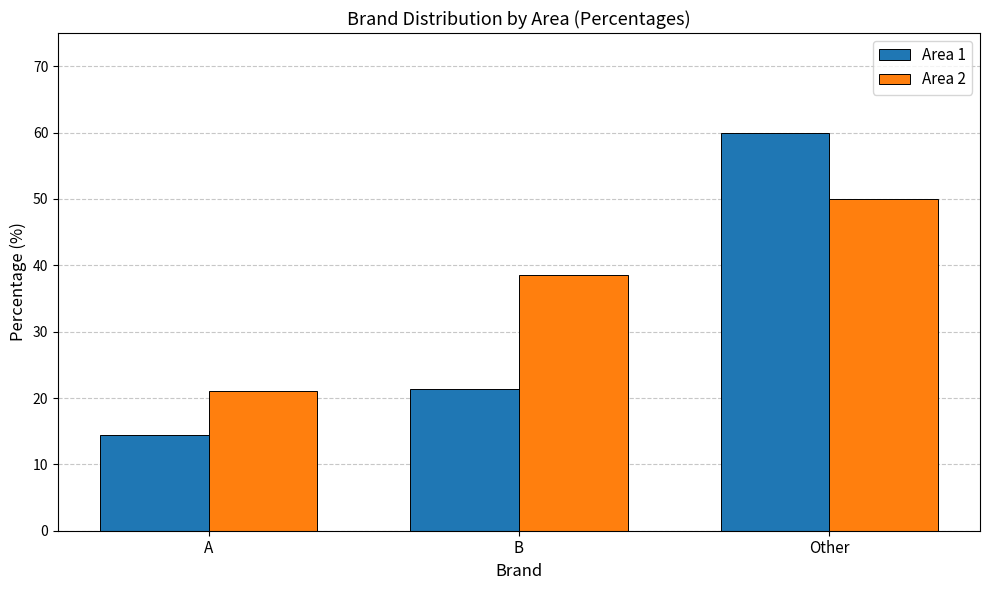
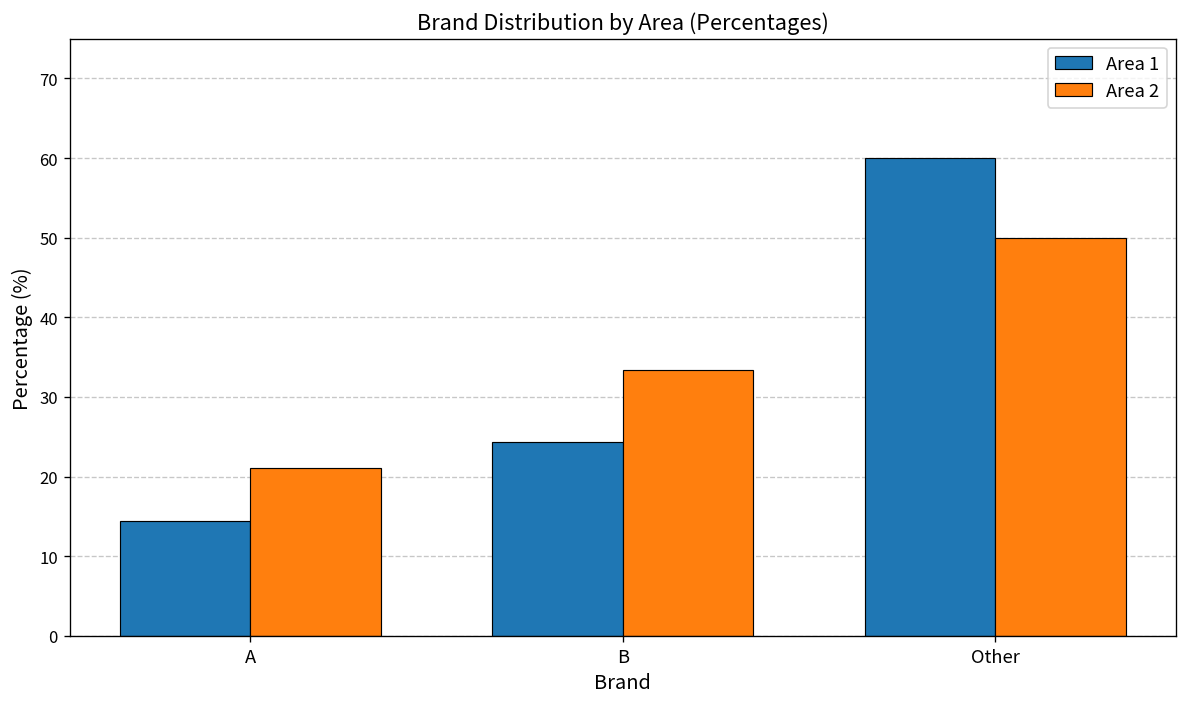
  {
    "Area 1": {
      "A": 14,
-     "B": 21,
+     "B": 24,
      "Other": 60
    },
    "Area 2": {
      "A": 21,
-     "B": 38,
+     "B": 33,
      "Other": 50
    }
  }
